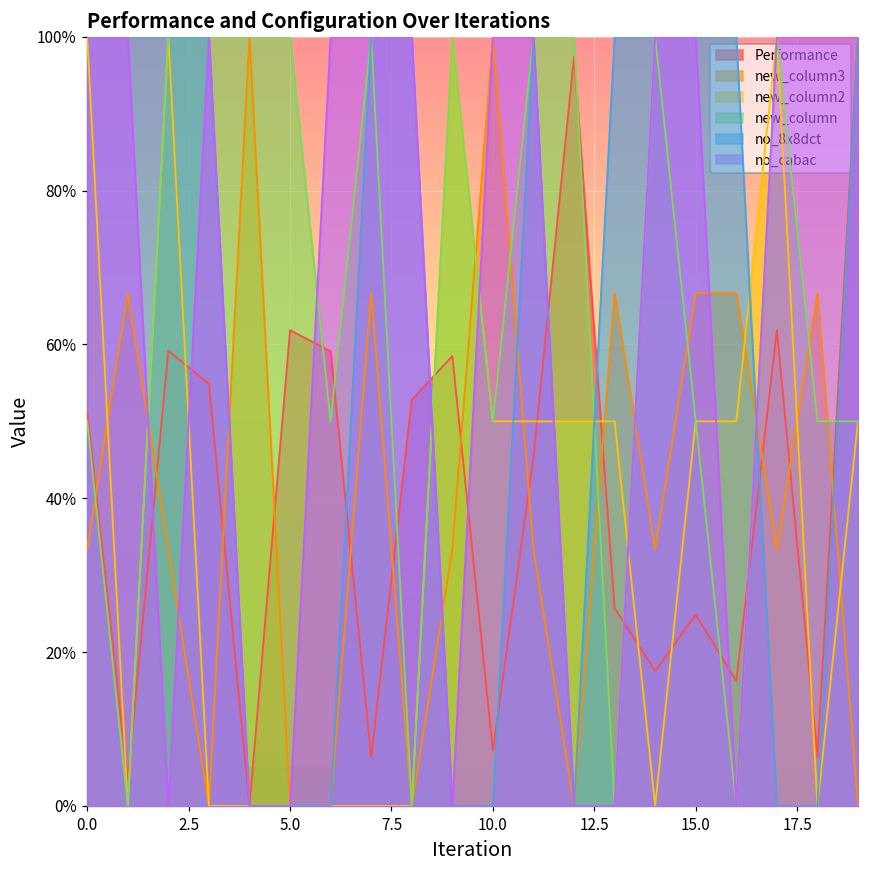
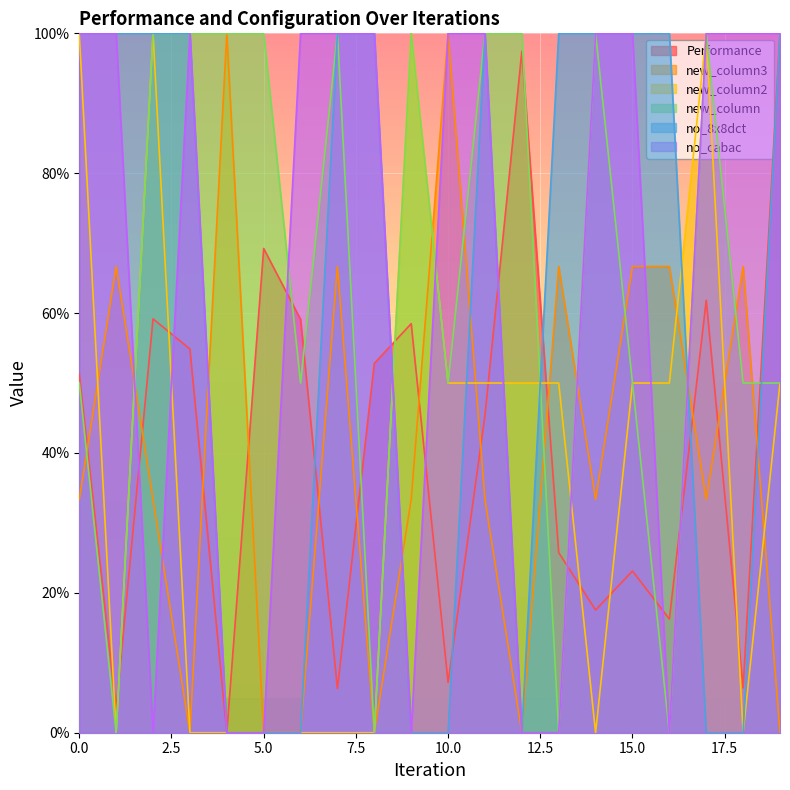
  {
    "Performance": {
      "0.0": "51%",
-     "5.0": "62%",
+     "5.0": "69%",
      "10.0": "7%",
-     "15.0": "25%"
+     "15.0": "23%"
    },
    "new_column": {
      "0.0": "50%",
      "5.0": "100%"
    }
  }
